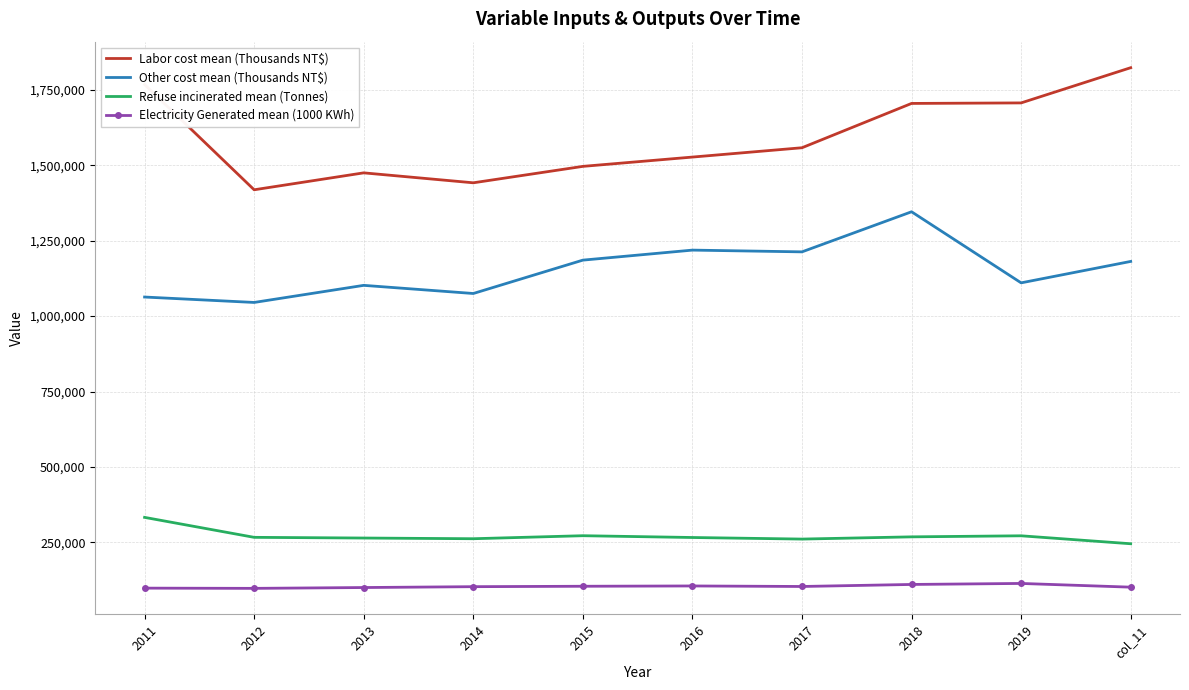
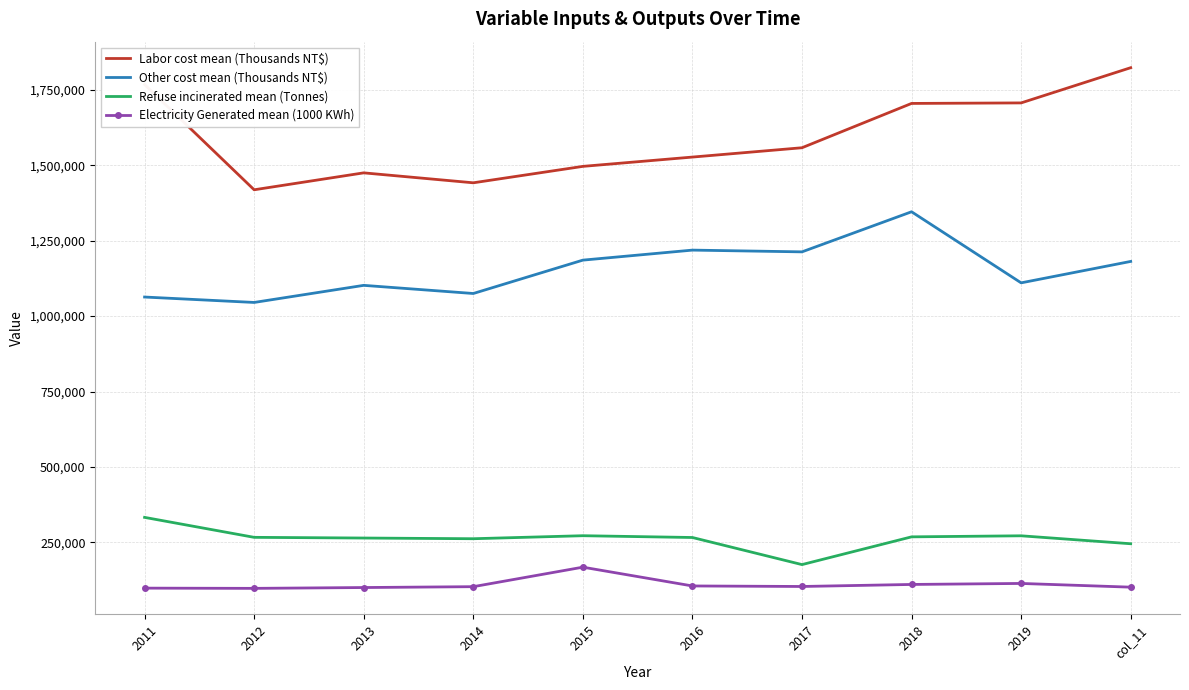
  {
    "Labor cost mean (Thousands NT$)": {
      "2012": "1,420,000",
      "2013": "1,470,000",
      "2014": "1,440,000",
      "2015": "1,500,000",
      "2016": "1,530,000",
      "2017": "1,560,000",
      "2018": "1,700,000",
      "2019": "1,710,000",
      "col_11": "1,820,000"
    },
    "Other cost mean (Thousands NT$)": {
      "2011": "1,060,000",
      "2012": "1,050,000",
      "2013": "1,100,000",
      "2014": "1,070,000",
      "2015": "1,190,000",
      "2016": "1,220,000",
      "2017": "1,210,000",
      "2018": "1,350,000",
      "2019": "1,110,000",
      "col_11": "1,180,000"
    },
    "Refuse incinerated mean (Tonnes)": {
      "2011": "330,000",
      "2012": "270,000",
      "2013": "260,000",
      "2014": "260,000",
      "2015": "270,000",
      "2016": "270,000",
-     "2017": "260,000",
+     "2017": "180,000",
      "2018": "270,000",
      "2019": "270,000",
      "col_11": "250,000"
    },
    "Electricity Generated mean (1000 KWh)": {
      "2011": "100,000",
      "2012": "100,000",
      "2013": "100,000",
      "2014": "100,000",
-     "2015": "100,000",
+     "2015": "170,000",
      "2016": "110,000",
      "2017": "100,000",
      "2018": "110,000",
      "2019": "110,000",
      "col_11": "100,000"
    }
  }
